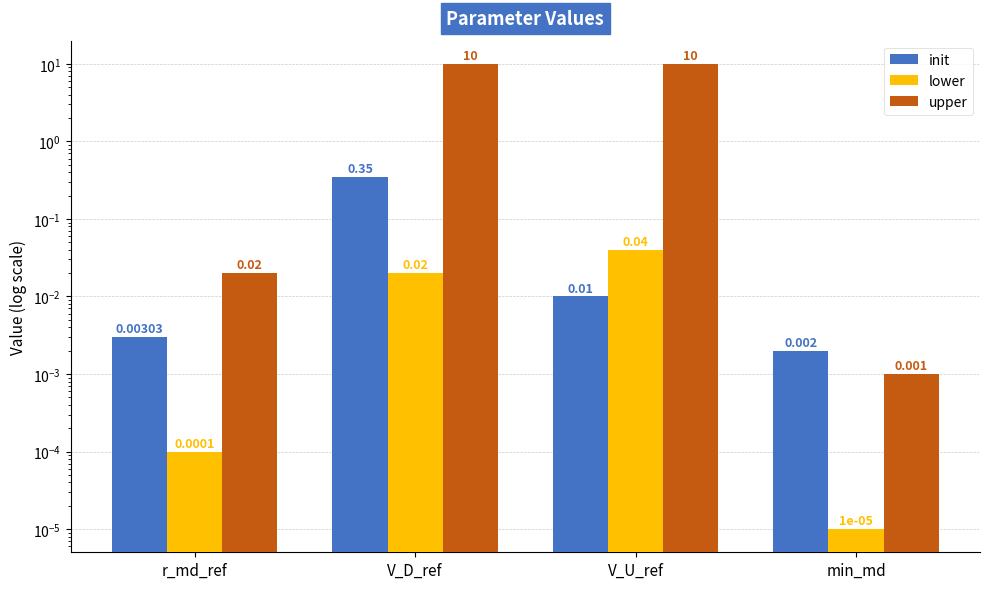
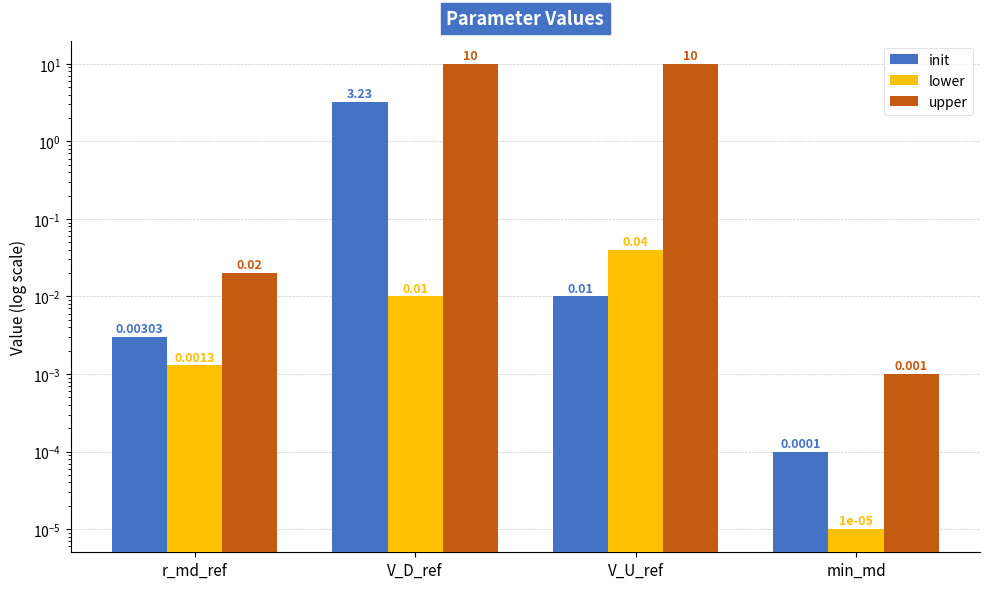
  {
    "init": {
      "r_md_ref": "0.00303",
-     "V_D_ref": "0.35",
+     "V_D_ref": "3.23",
      "V_U_ref": "0.01",
-     "min_md": "0.002"
+     "min_md": "0.0001"
    },
    "lower": {
-     "r_md_ref": "0.0001",
-     "V_D_ref": "0.02",
+     "r_md_ref": "0.0013",
+     "V_D_ref": "0.01",
      "V_U_ref": "0.04",
      "min_md": "1e-05"
    },
    "upper": {
      "r_md_ref": "0.02",
      "V_D_ref": "10",
      "V_U_ref": "10",
      "min_md": "0.001"
    }
  }
